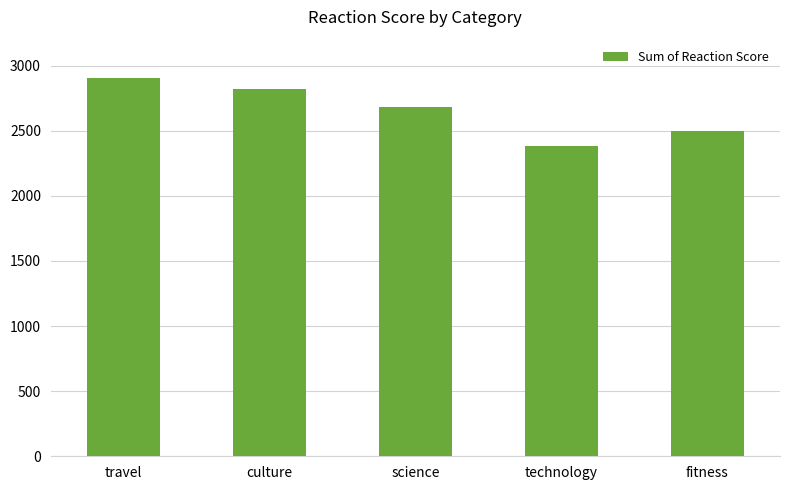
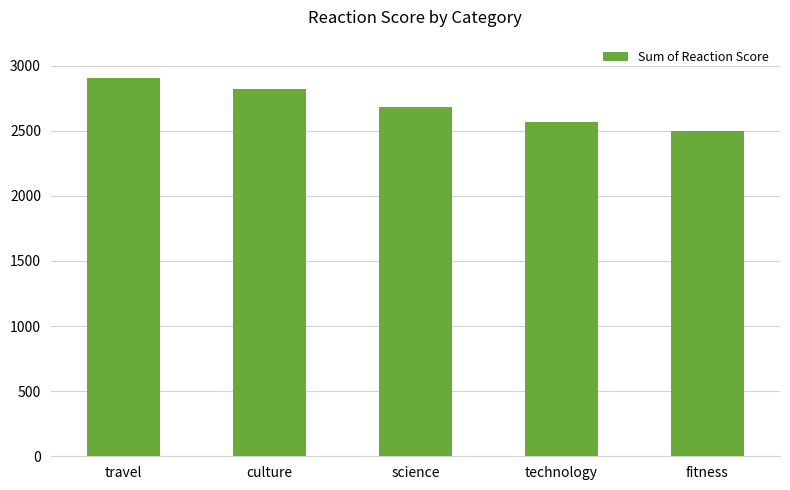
  {
    "travel": 2910,
    "culture": 2820,
    "science": 2690,
-   "technology": 2380,
+   "technology": 2570,
    "fitness": 2500
  }
